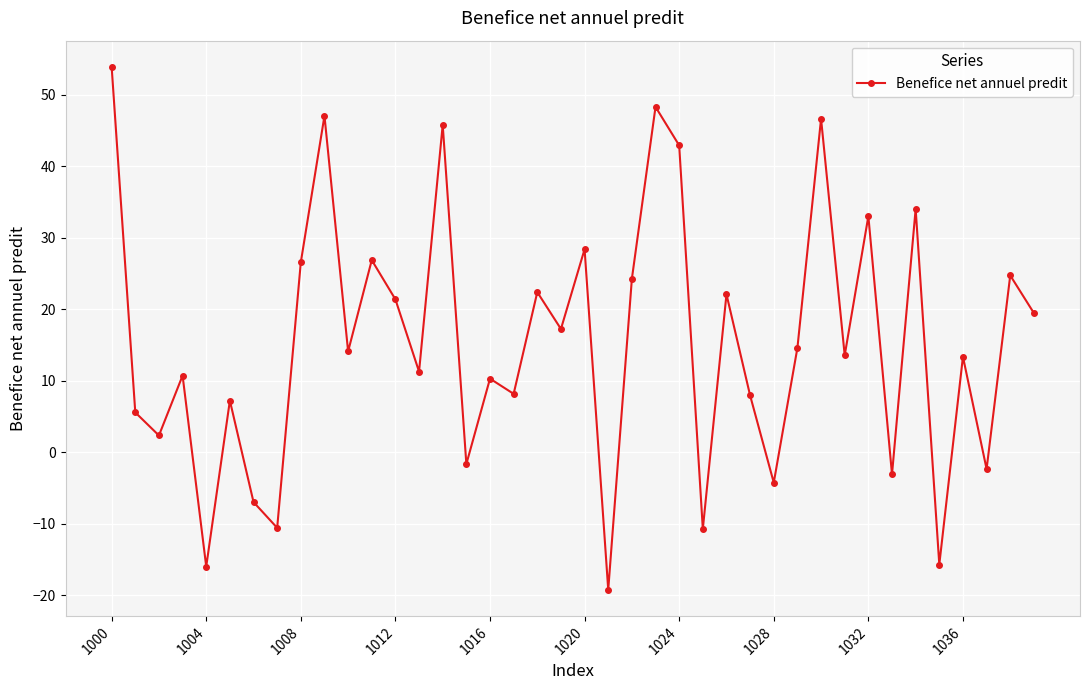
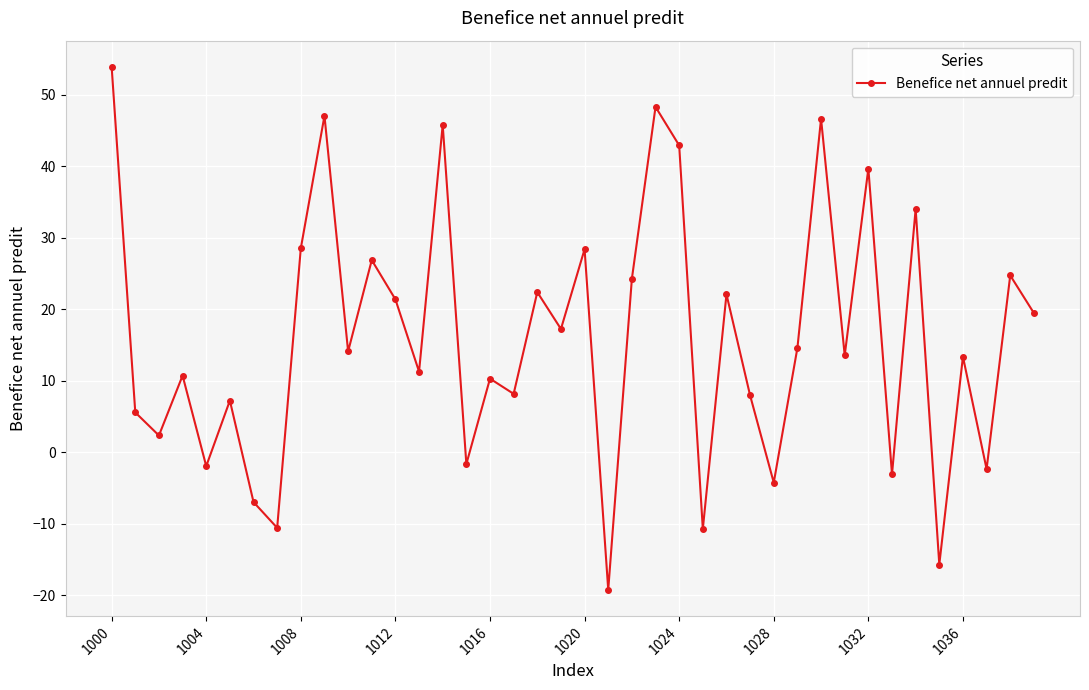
  {
    "1000": 54,
-   "1004": -16,
-   "1008": 27,
+   "1004": -2,
+   "1008": 29,
    "1012": 21,
    "1016": 10,
    "1020": 28,
    "1024": 43,
    "1028": -4,
-   "1032": 33,
+   "1032": 40,
    "1036": 13
  }
